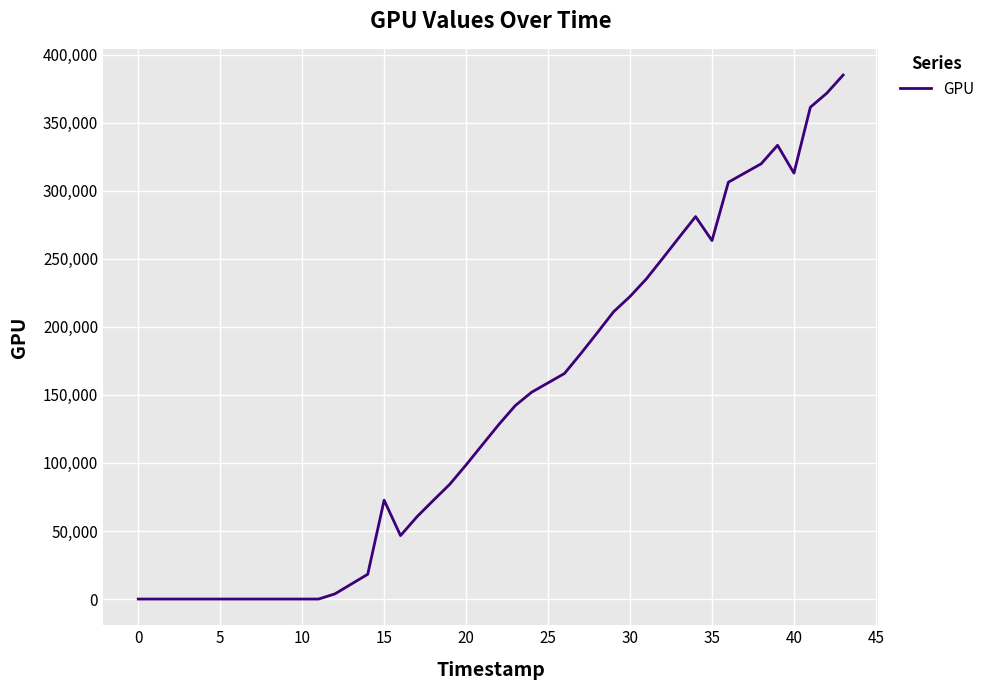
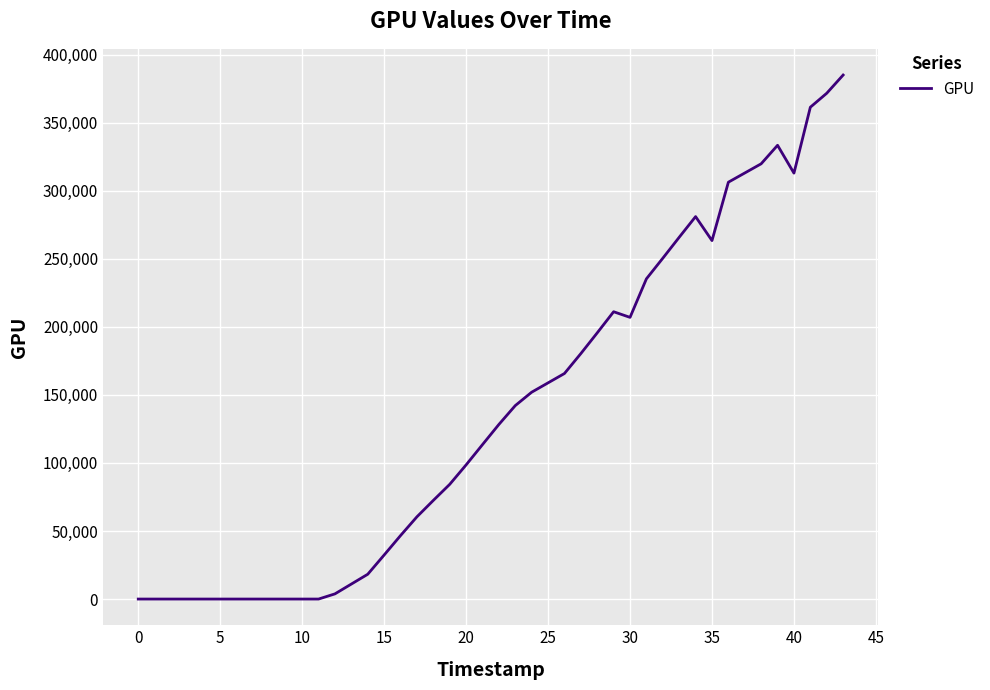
  {
    "0": "0",
    "5": "0",
    "10": "0",
-   "15": "73,000",
+   "15": "32,000",
    "20": "99,000",
-   "30": "222,000",
+   "30": "207,000",
    "35": "263,000",
    "40": "313,000"
  }
